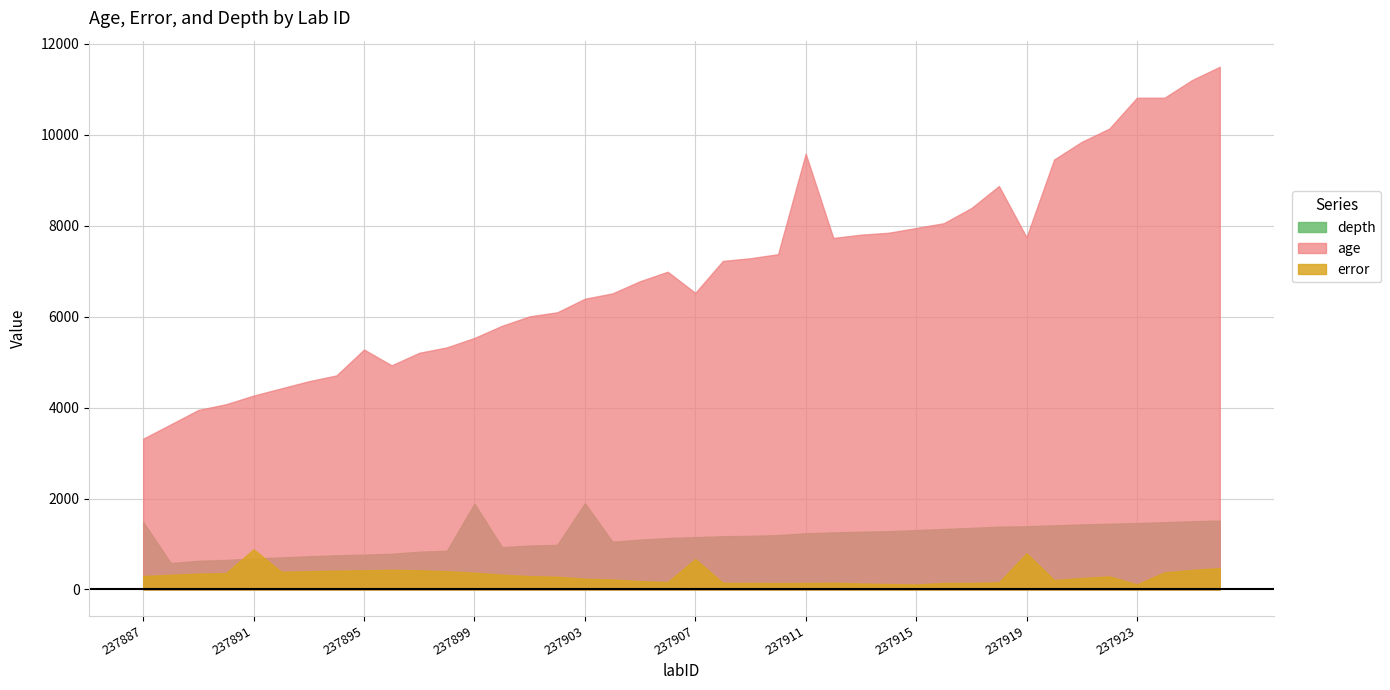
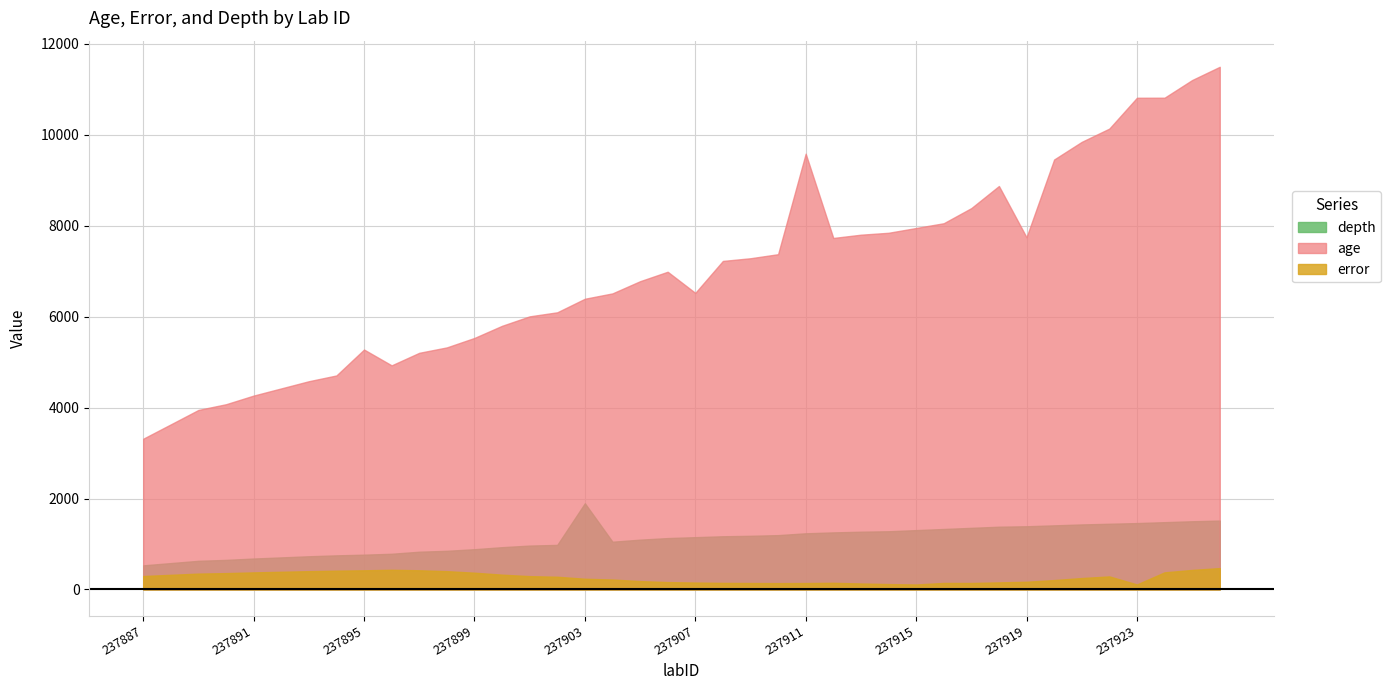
  {
    "depth": {
-     "237887": 1500,
+     "237887": 500,
      "237891": 700,
      "237895": 800,
-     "237899": 1900,
+     "237899": 900,
      "237903": 1900,
      "237907": 1200,
      "237911": 1200,
      "237915": 1300,
      "237919": 1400,
      "237923": 1500
    },
    "age": {
      "237887": 3300,
      "237891": 4300,
      "237895": 5300,
      "237899": 5500,
      "237903": 6400,
      "237907": 6500,
      "237911": 9600,
      "237915": 8000,
      "237919": 7700,
      "237923": 10800
    },
    "error": {
      "237887": 300,
-     "237891": 900,
+     "237891": 400,
      "237895": 400,
      "237899": 400,
      "237903": 200,
-     "237907": 700,
+     "237907": 200,
      "237911": 100,
      "237915": 100,
-     "237919": 800,
+     "237919": 200,
      "237923": 100
    }
  }
